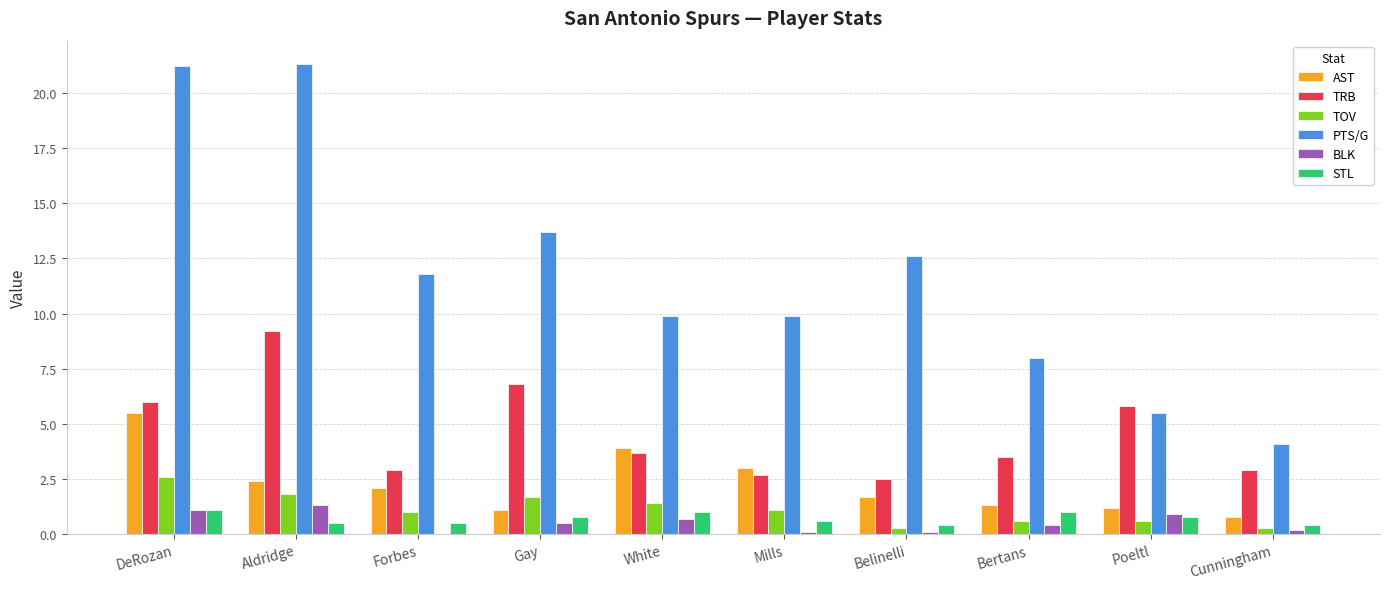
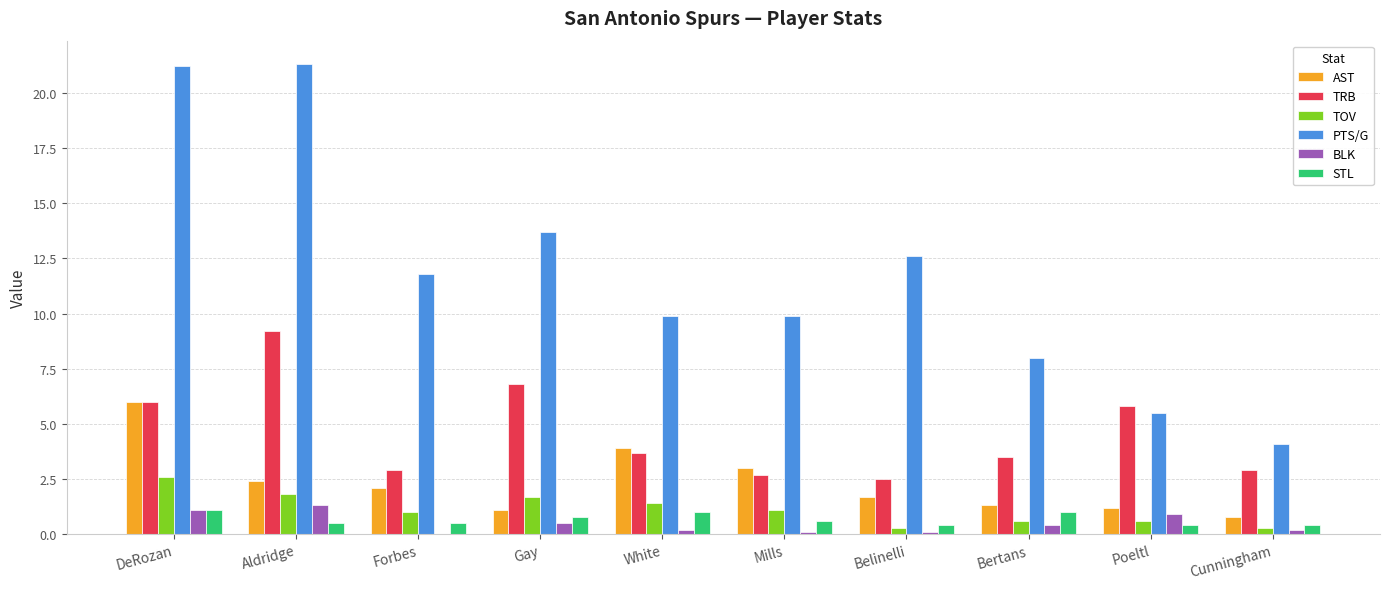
  {
    "AST": {
-     "DeRozan": 5.5,
+     "DeRozan": 6.0,
      "Aldridge": 2.4,
      "Forbes": 2.1,
      "Gay": 1.1,
      "White": 3.9,
      "Mills": 3.0,
      "Belinelli": 1.7,
      "Bertans": 1.3,
      "Poeltl": 1.2,
      "Cunningham": 0.8
    },
    "TRB": {
      "DeRozan": 6.0,
      "Aldridge": 9.2,
      "Forbes": 2.9,
      "Gay": 6.8,
      "White": 3.7,
      "Mills": 2.7,
      "Belinelli": 2.5,
      "Bertans": 3.5,
      "Poeltl": 5.8,
      "Cunningham": 2.9
    },
    "TOV": {
      "DeRozan": 2.6,
      "Aldridge": 1.8,
      "Forbes": 1.0,
      "Gay": 1.7,
      "White": 1.4,
      "Mills": 1.1,
      "Belinelli": 0.3,
      "Bertans": 0.6,
      "Poeltl": 0.6,
      "Cunningham": 0.3
    },
    "PTS/G": {
      "DeRozan": 21.2,
      "Aldridge": 21.3,
      "Forbes": 11.8,
      "Gay": 13.7,
      "White": 9.9,
      "Mills": 9.9,
      "Belinelli": 12.6,
      "Bertans": 8.0,
      "Poeltl": 5.5,
      "Cunningham": 4.1
    },
    "BLK": {
      "DeRozan": 1.1,
      "Aldridge": 1.3,
      "Forbes": 0.0,
      "Gay": 0.5,
-     "White": 0.7,
+     "White": 0.2,
      "Bertans": 0.4,
      "Poeltl": 0.9,
      "Cunningham": 0.2
    },
    "STL": {
      "DeRozan": 1.1,
      "Aldridge": 0.5,
      "Forbes": 0.5,
      "Gay": 0.8,
      "White": 1.0,
      "Mills": 0.6,
      "Belinelli": 0.4,
      "Bertans": 1.0,
-     "Poeltl": 0.8,
+     "Poeltl": 0.4,
      "Cunningham": 0.4
    }
  }
